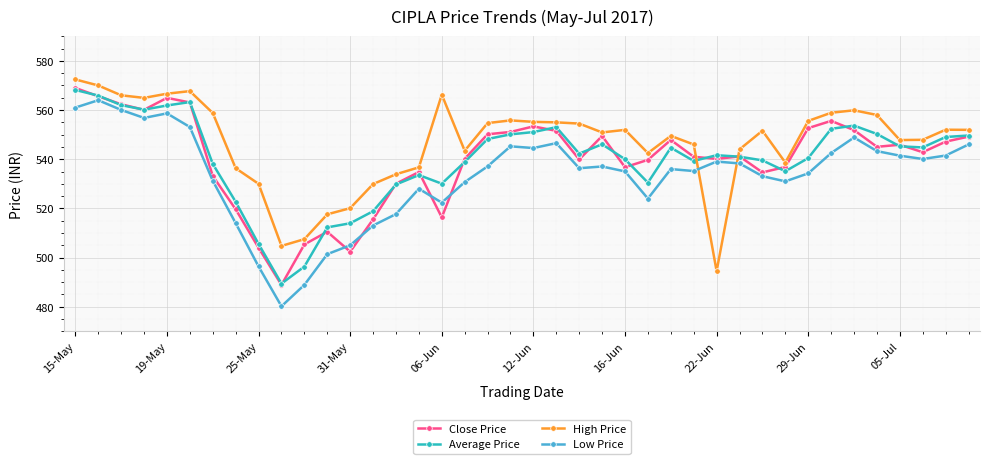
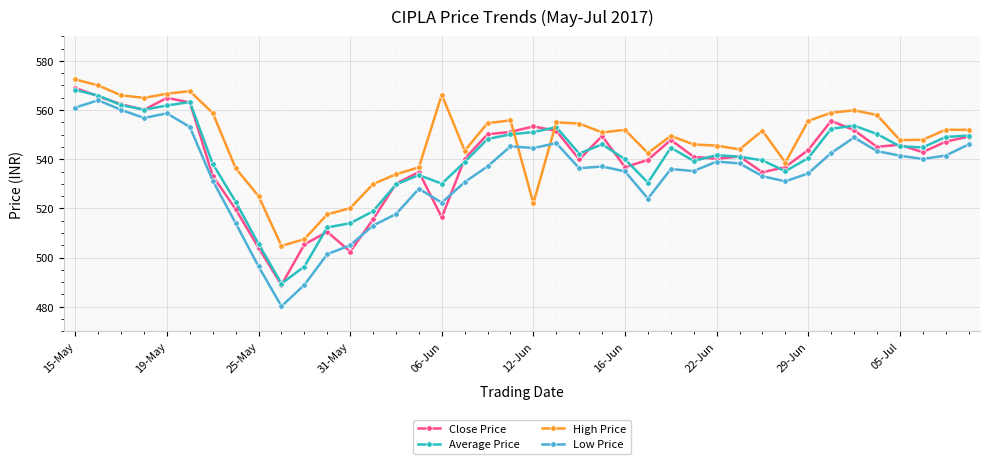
  {
    "Close Price": {
      "19-May": 565,
      "25-May": 504,
      "31-May": 502,
      "06-Jun": 516,
      "12-Jun": 553,
      "16-Jun": 537,
      "22-Jun": 540,
-     "29-Jun": 553
+     "29-Jun": 544
    },
    "High Price": {
      "15-May": 572,
      "19-May": 567,
-     "25-May": 530,
+     "25-May": 525,
      "31-May": 520,
      "06-Jun": 566,
-     "12-Jun": 555,
+     "12-Jun": 522,
      "16-Jun": 552,
-     "22-Jun": 495,
+     "22-Jun": 546,
      "29-Jun": 556,
      "05-Jul": 548
    }
  }
